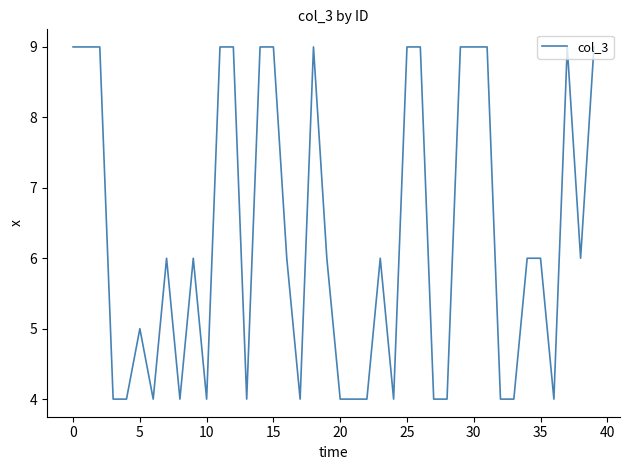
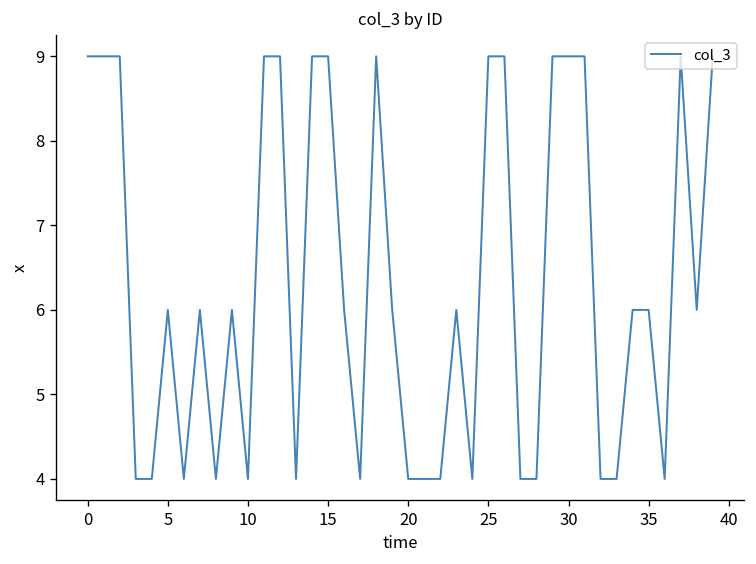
  {
    "0": 9,
-   "5": 5,
+   "5": 6,
    "10": 4,
    "15": 9,
    "20": 4,
    "25": 9,
    "30": 9,
    "35": 6
  }
